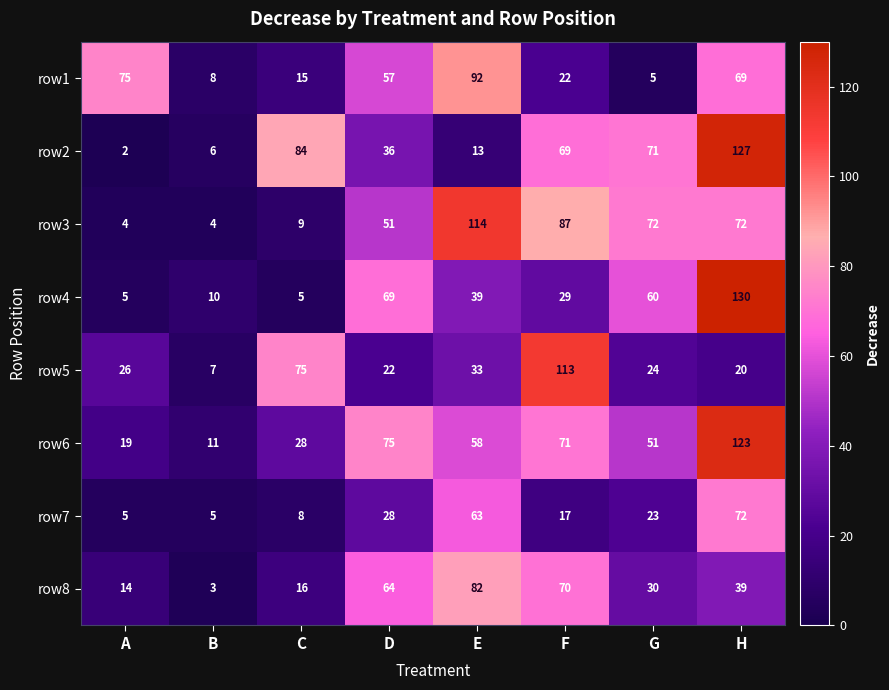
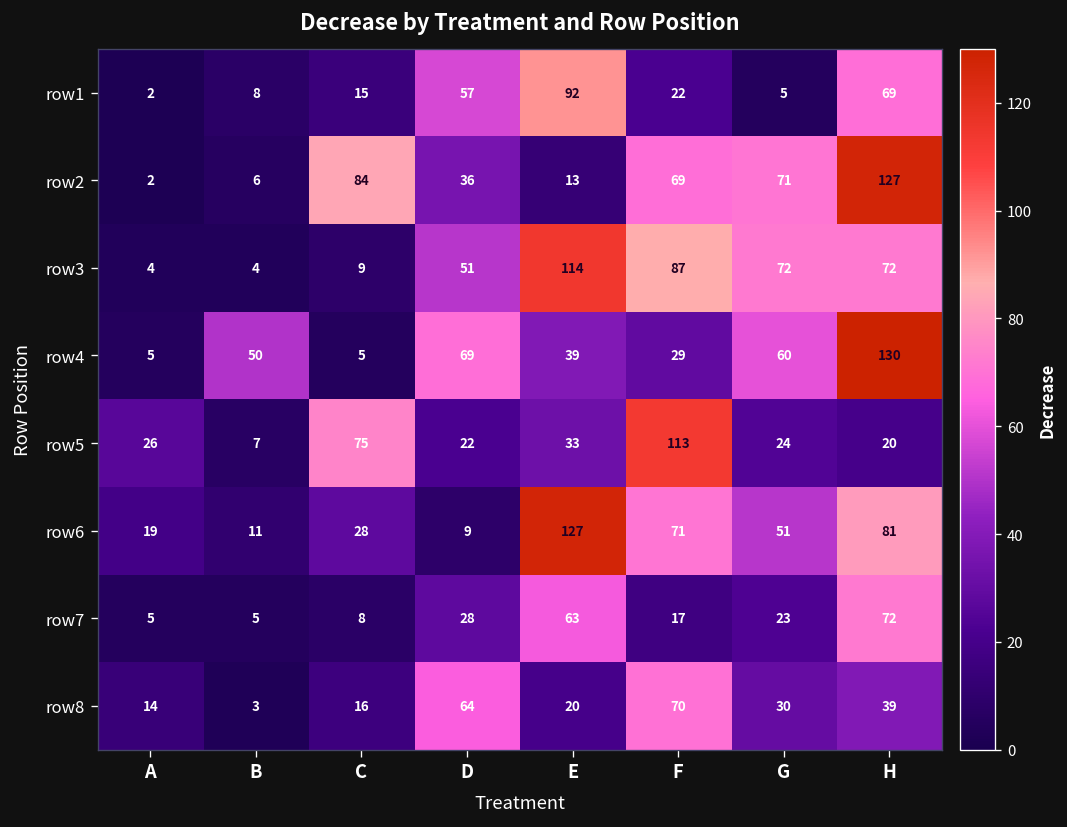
  {
    "row1": {
-     "A": 75,
+     "A": 2,
      "B": 8,
      "C": 15,
      "D": 57,
      "E": 92,
      "F": 22,
      "G": 5,
      "H": 69
    },
    "row2": {
      "A": 2,
      "B": 6,
      "C": 84,
      "D": 36,
      "E": 13,
      "F": 69,
      "G": 71,
      "H": 127
    },
    "row3": {
      "A": 4,
      "B": 4,
      "C": 9,
      "D": 51,
      "E": 114,
      "F": 87,
      "G": 72,
      "H": 72
    },
    "row4": {
      "A": 5,
-     "B": 10,
+     "B": 50,
      "C": 5,
      "D": 69,
      "E": 39,
      "F": 29,
      "G": 60,
      "H": 130
    },
    "row5": {
      "A": 26,
      "B": 7,
      "C": 75,
      "D": 22,
      "E": 33,
      "F": 113,
      "G": 24,
      "H": 20
    },
    "row6": {
      "A": 19,
      "B": 11,
      "C": 28,
-     "D": 75,
-     "E": 58,
+     "D": 9,
+     "E": 127,
      "F": 71,
      "G": 51,
-     "H": 123
+     "H": 81
    },
    "row7": {
      "A": 5,
      "B": 5,
      "C": 8,
      "D": 28,
      "E": 63,
      "F": 17,
      "G": 23,
      "H": 72
    },
    "row8": {
      "A": 14,
      "B": 3,
      "C": 16,
      "D": 64,
-     "E": 82,
+     "E": 20,
      "F": 70,
      "G": 30,
      "H": 39
    }
  }
